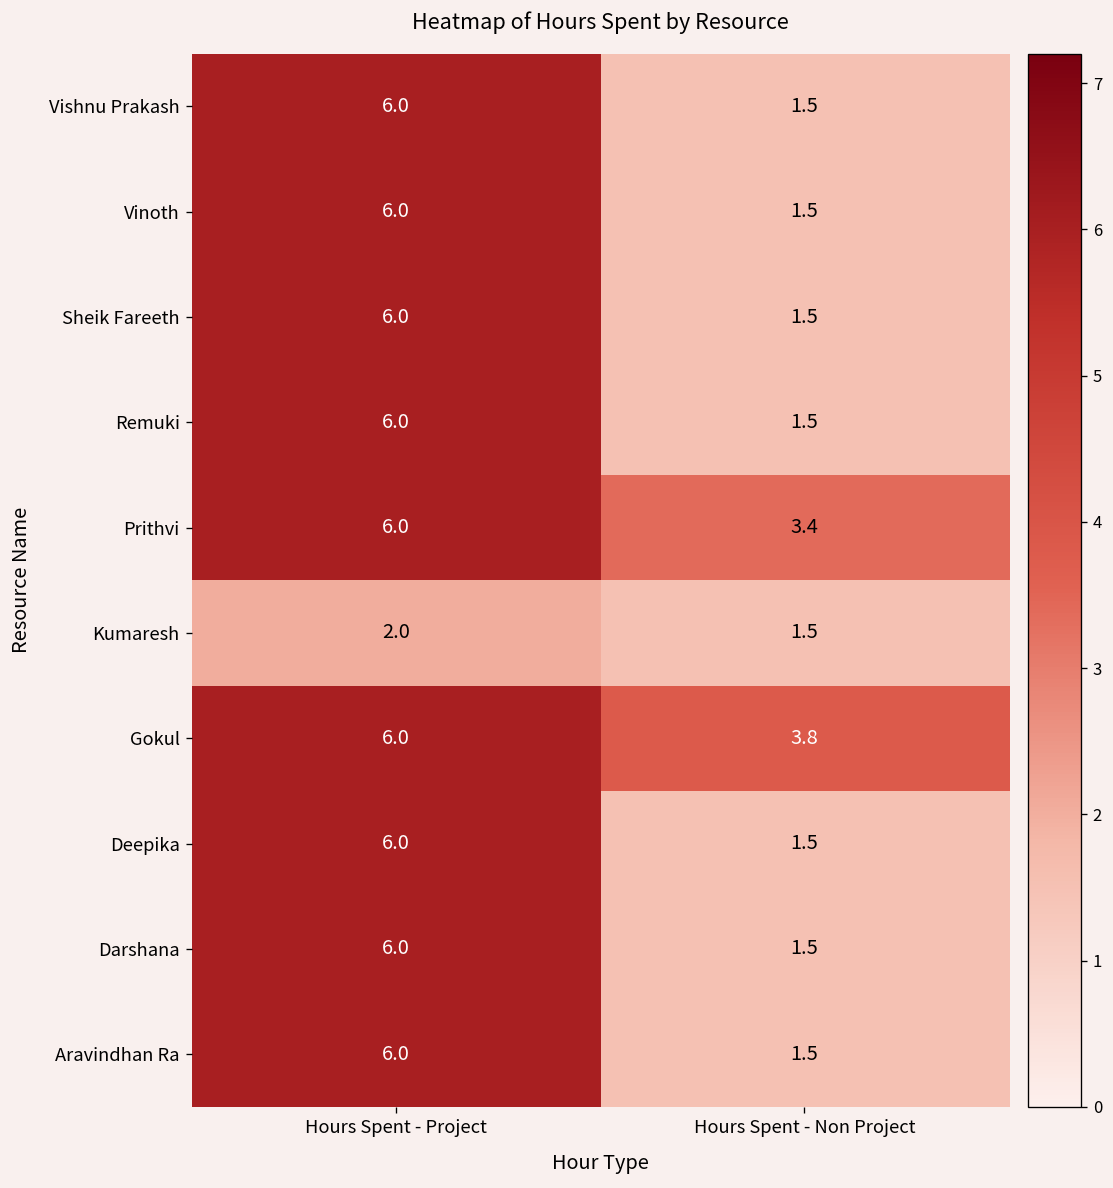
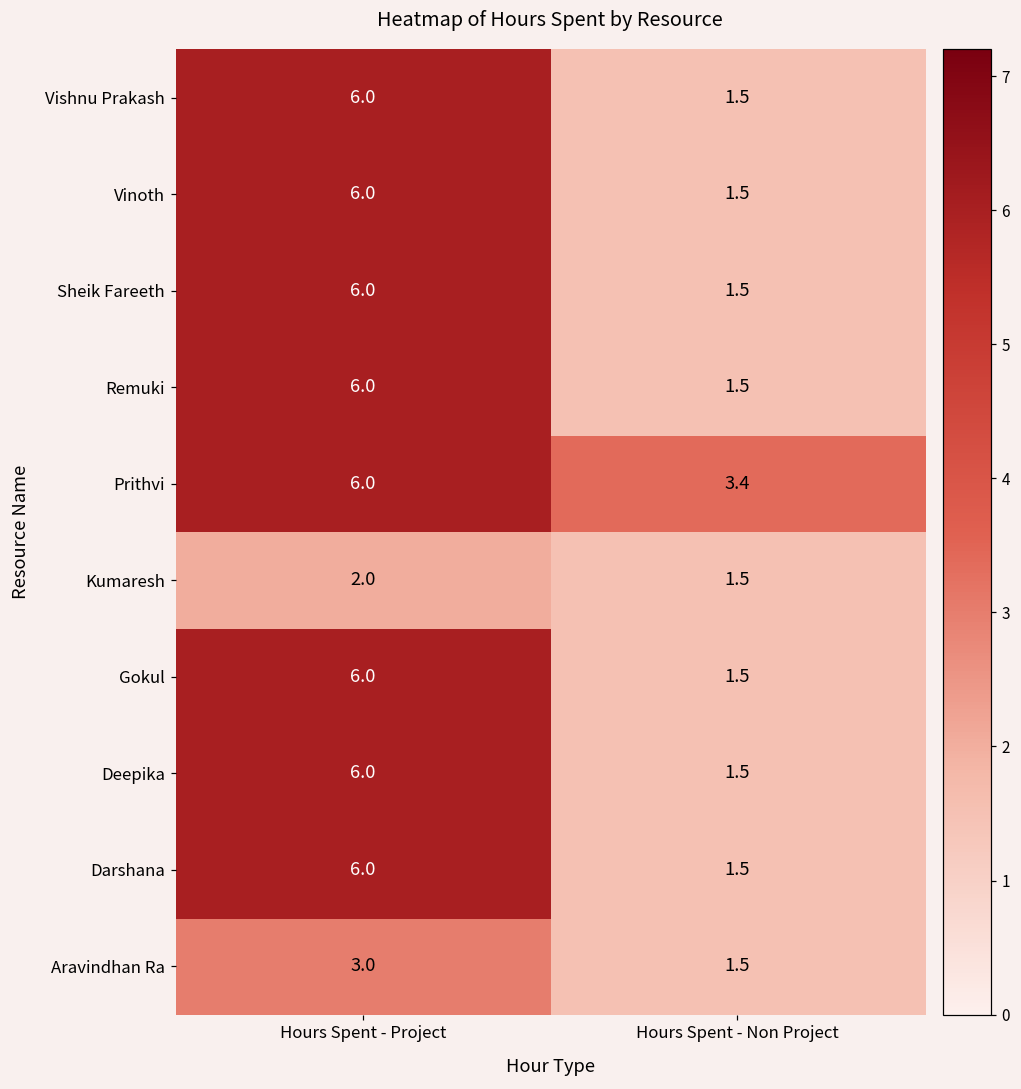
  {
    "Vishnu Prakash": {
      "Hours Spent - Project": 6.0,
      "Hours Spent - Non Project": 1.5
    },
    "Vinoth": {
      "Hours Spent - Project": 6.0,
      "Hours Spent - Non Project": 1.5
    },
    "Sheik Fareeth": {
      "Hours Spent - Project": 6.0,
      "Hours Spent - Non Project": 1.5
    },
    "Remuki": {
      "Hours Spent - Project": 6.0,
      "Hours Spent - Non Project": 1.5
    },
    "Prithvi": {
      "Hours Spent - Project": 6.0,
      "Hours Spent - Non Project": 3.4
    },
    "Kumaresh": {
      "Hours Spent - Project": 2.0,
      "Hours Spent - Non Project": 1.5
    },
    "Gokul": {
      "Hours Spent - Project": 6.0,
-     "Hours Spent - Non Project": 3.8
+     "Hours Spent - Non Project": 1.5
    },
    "Deepika": {
      "Hours Spent - Project": 6.0,
      "Hours Spent - Non Project": 1.5
    },
    "Darshana": {
      "Hours Spent - Project": 6.0,
      "Hours Spent - Non Project": 1.5
    },
    "Aravindhan Ra": {
-     "Hours Spent - Project": 6.0,
+     "Hours Spent - Project": 3.0,
      "Hours Spent - Non Project": 1.5
    }
  }
